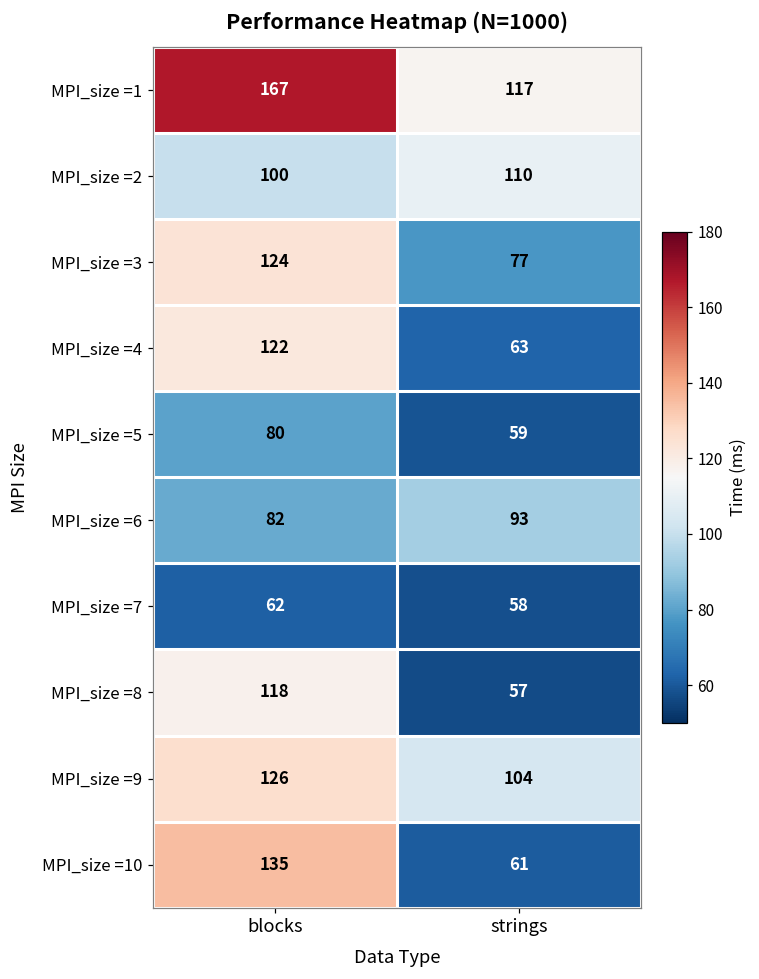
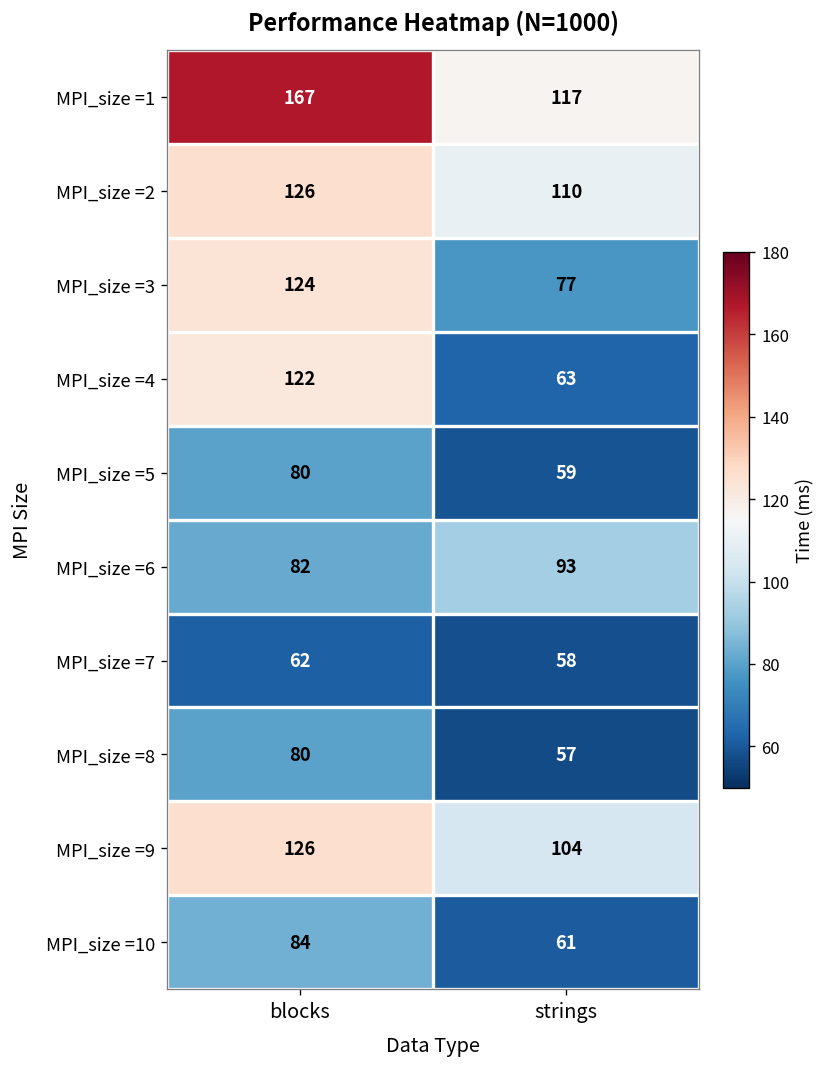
  {
    "MPI_size =1": {
      "blocks": 167,
      "strings": 117
    },
    "MPI_size =2": {
-     "blocks": 100,
+     "blocks": 126,
      "strings": 110
    },
    "MPI_size =3": {
      "blocks": 124,
      "strings": 77
    },
    "MPI_size =4": {
      "blocks": 122,
      "strings": 63
    },
    "MPI_size =5": {
      "blocks": 80,
      "strings": 59
    },
    "MPI_size =6": {
      "blocks": 82,
      "strings": 93
    },
    "MPI_size =7": {
      "blocks": 62,
      "strings": 58
    },
    "MPI_size =8": {
-     "blocks": 118,
+     "blocks": 80,
      "strings": 57
    },
    "MPI_size =9": {
      "blocks": 126,
      "strings": 104
    },
    "MPI_size =10": {
-     "blocks": 135,
+     "blocks": 84,
      "strings": 61
    }
  }
